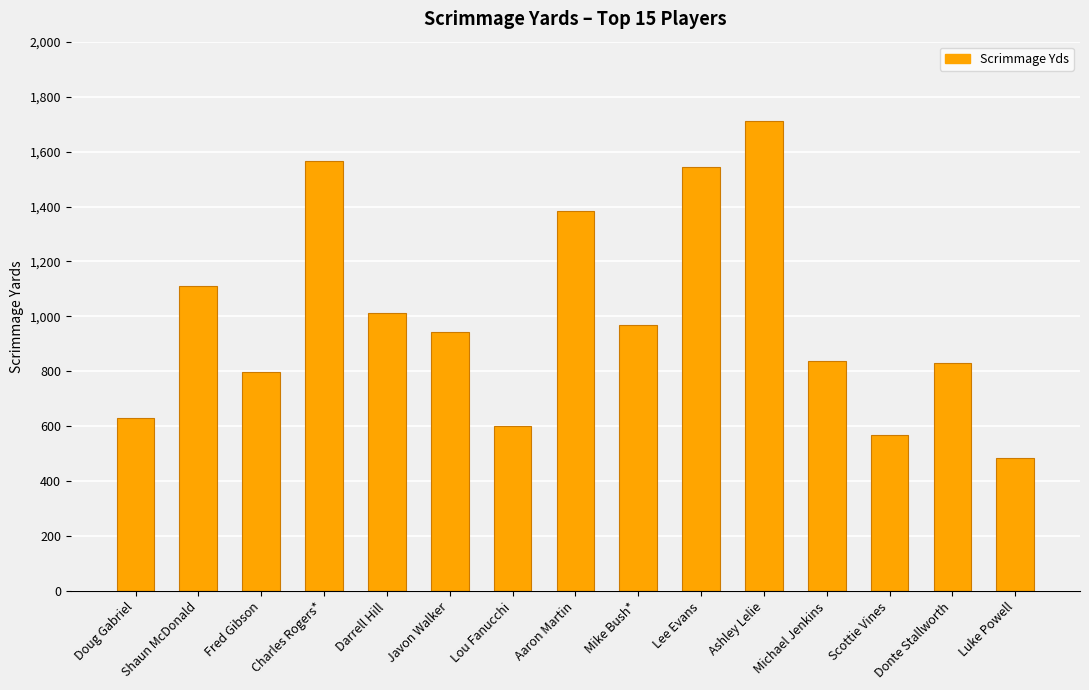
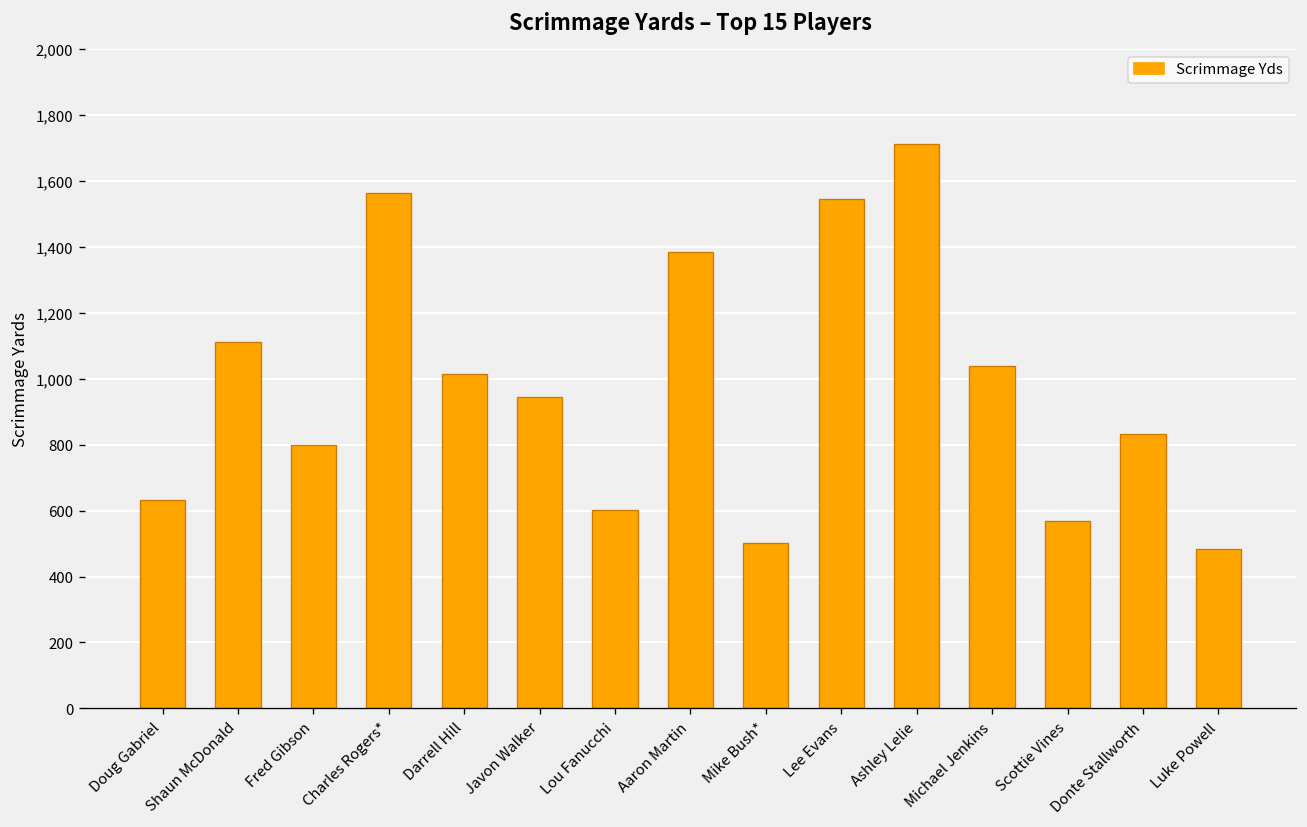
  {
    "Doug Gabriel": "630",
    "Shaun McDonald": "1,110",
    "Fred Gibson": "800",
    "Charles Rogers*": "1,560",
    "Darrell Hill": "1,010",
    "Javon Walker": "940",
    "Lou Fanucchi": "600",
    "Aaron Martin": "1,380",
-   "Mike Bush*": "970",
+   "Mike Bush*": "500",
    "Lee Evans": "1,550",
    "Ashley Lelie": "1,710",
-   "Michael Jenkins": "840",
+   "Michael Jenkins": "1,040",
    "Scottie Vines": "570",
    "Donte Stallworth": "830",
    "Luke Powell": "480"
  }
